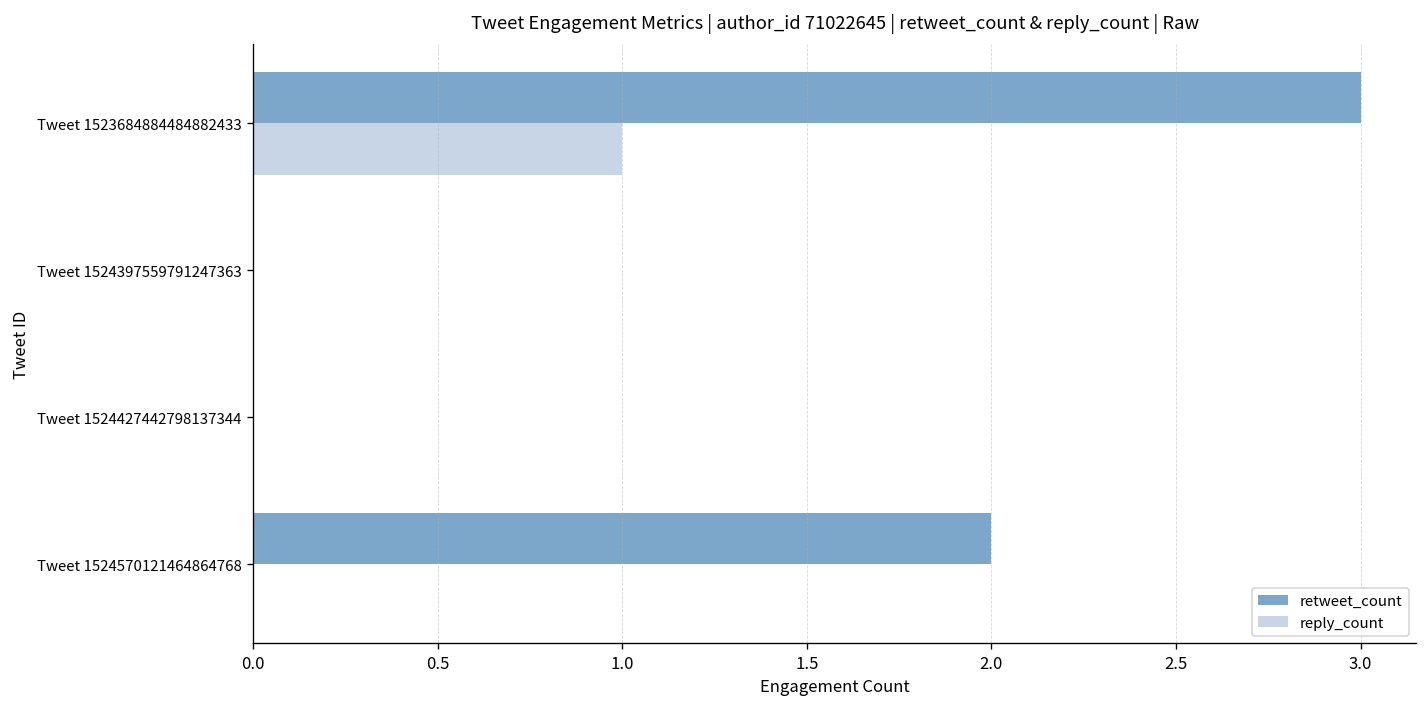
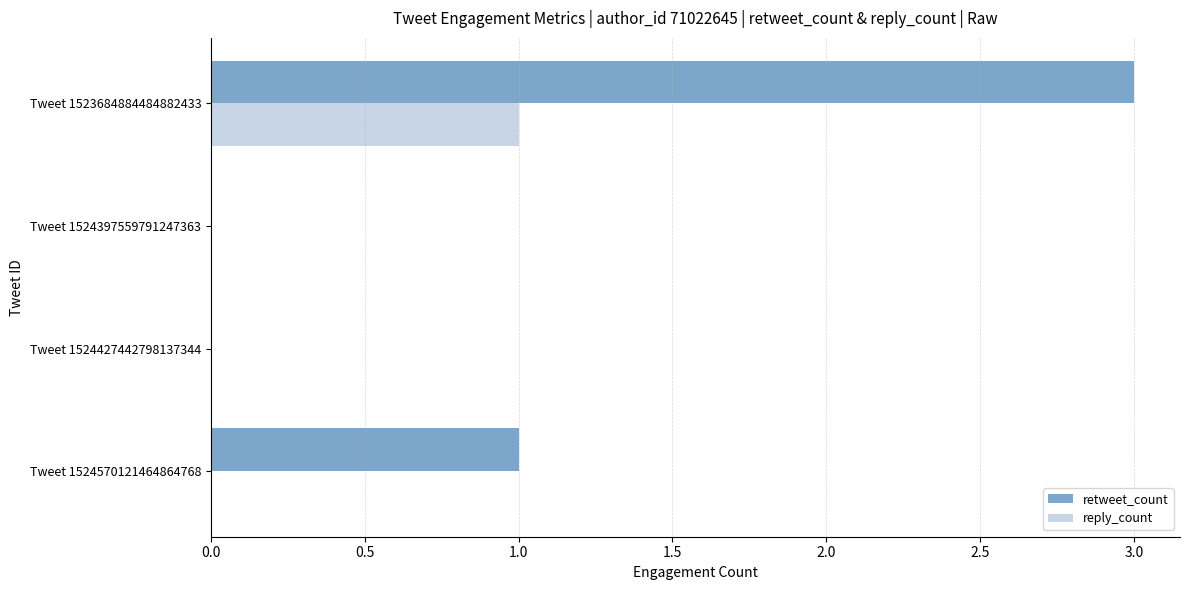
  {
    "retweet_count": {
      "Tweet 1523684884484882433": 3,
      "Tweet 1524397559791247363": 0,
      "Tweet 1524427442798137344": 0,
-     "Tweet 1524570121464864768": 2
+     "Tweet 1524570121464864768": 1
    },
    "reply_count": {
      "Tweet 1523684884484882433": 1,
      "Tweet 1524397559791247363": 0,
      "Tweet 1524427442798137344": 0,
      "Tweet 1524570121464864768": 0
    }
  }
